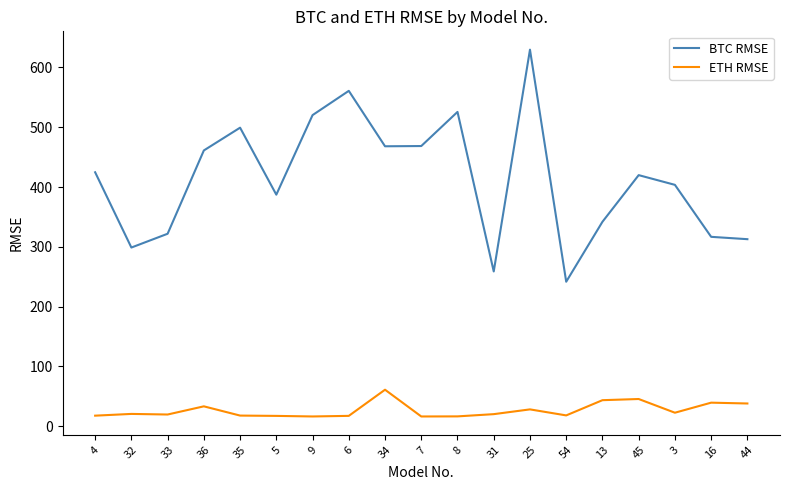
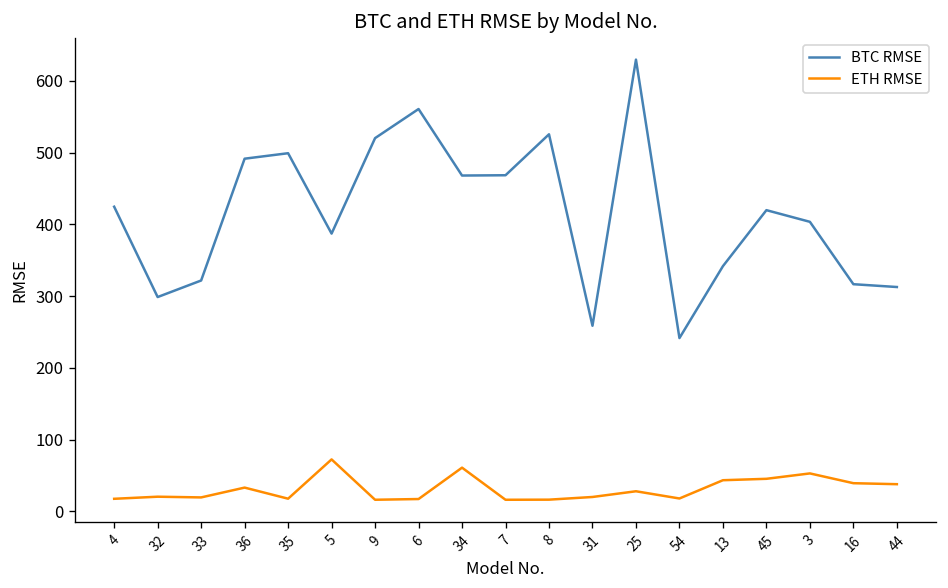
  {
    "BTC RMSE": {
      "4": 420,
      "32": 300,
      "33": 320,
-     "36": 460,
+     "36": 490,
      "35": 500,
      "5": 390,
      "9": 520,
      "6": 560,
      "34": 470,
      "7": 470,
      "8": 530,
      "31": 260,
      "25": 630,
      "54": 240,
      "13": 340,
      "45": 420,
      "3": 400,
      "16": 320,
      "44": 310
    },
    "ETH RMSE": {
      "4": 20,
      "32": 20,
      "33": 20,
      "36": 30,
      "35": 20,
-     "5": 20,
+     "5": 70,
      "9": 20,
      "6": 20,
      "34": 60,
      "7": 20,
      "8": 20,
      "31": 20,
      "25": 30,
      "54": 20,
      "13": 40,
      "45": 50,
-     "3": 20,
+     "3": 50,
      "16": 40,
      "44": 40
    }
  }
